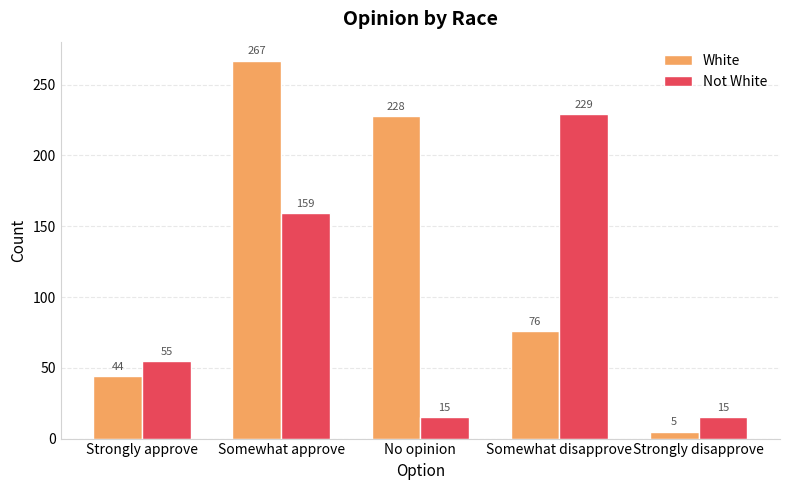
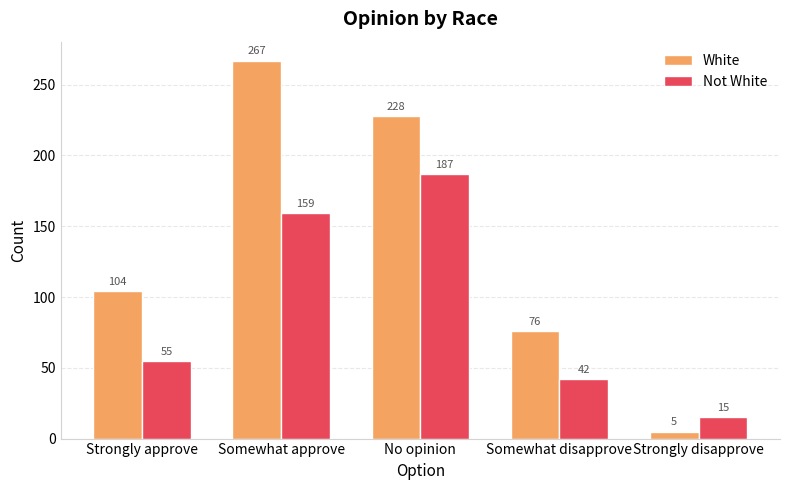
  {
    "White": {
-     "Strongly approve": 44,
+     "Strongly approve": 104,
      "Somewhat approve": 267,
      "No opinion": 228,
      "Somewhat disapprove": 76,
      "Strongly disapprove": 5
    },
    "Not White": {
      "Strongly approve": 55,
      "Somewhat approve": 159,
-     "No opinion": 15,
-     "Somewhat disapprove": 229,
+     "No opinion": 187,
+     "Somewhat disapprove": 42,
      "Strongly disapprove": 15
    }
  }
